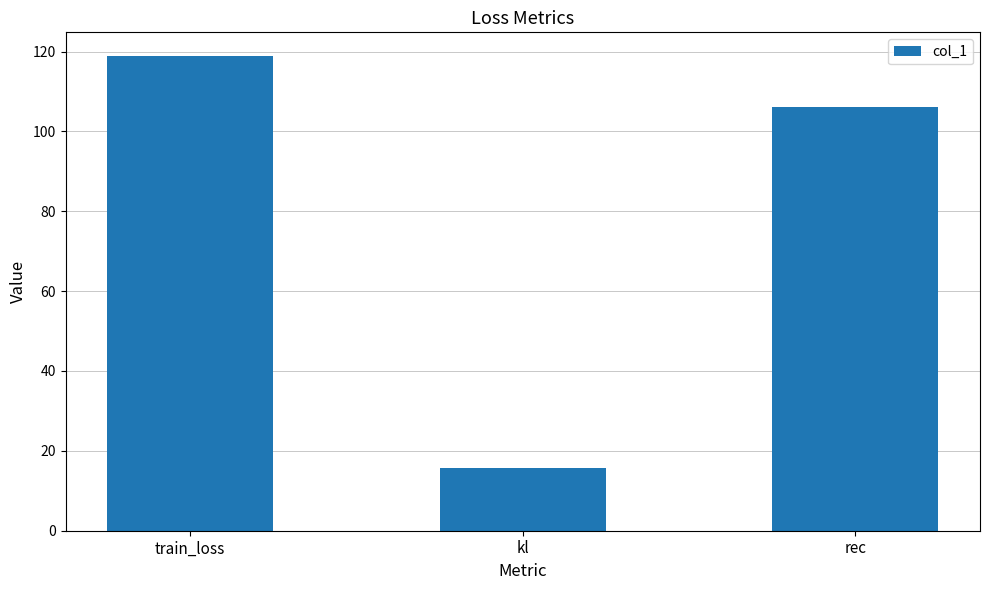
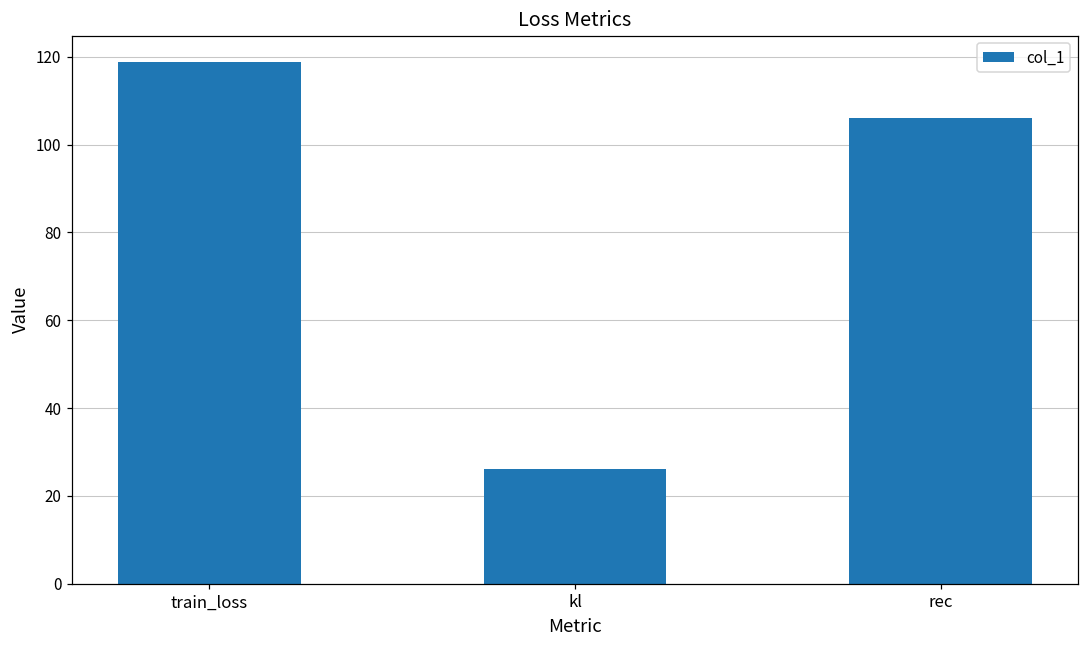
  {
    "train_loss": 119,
-   "kl": 16,
+   "kl": 26,
    "rec": 106
  }
